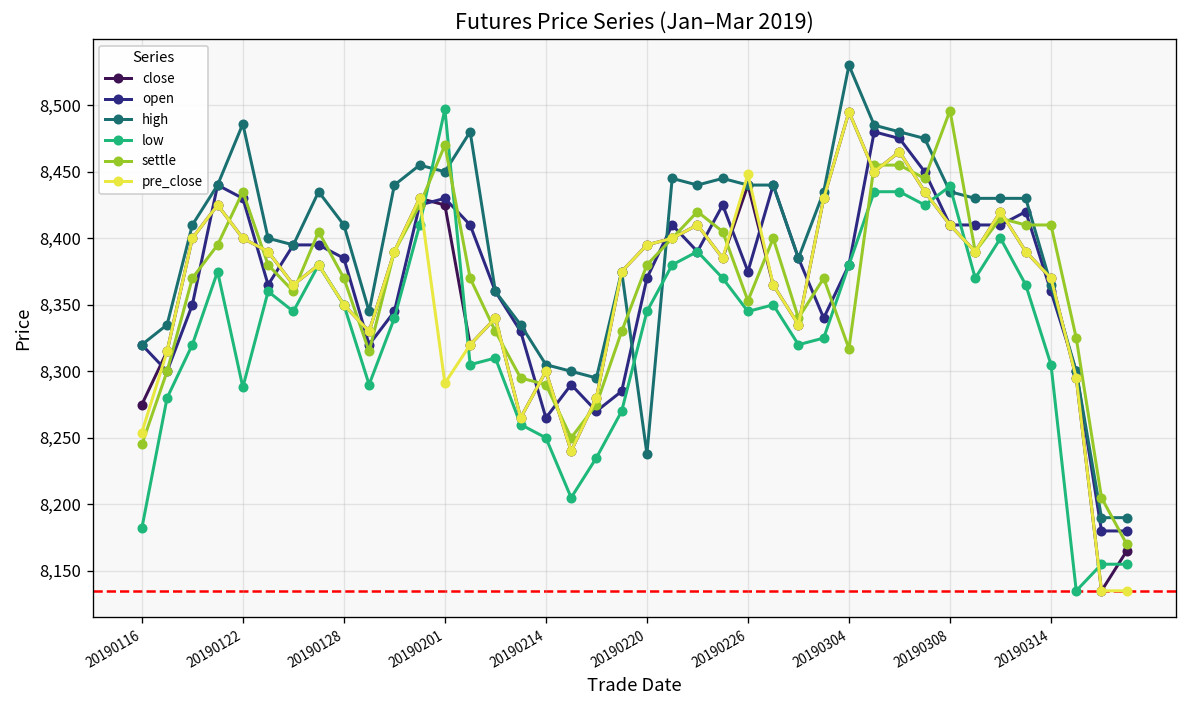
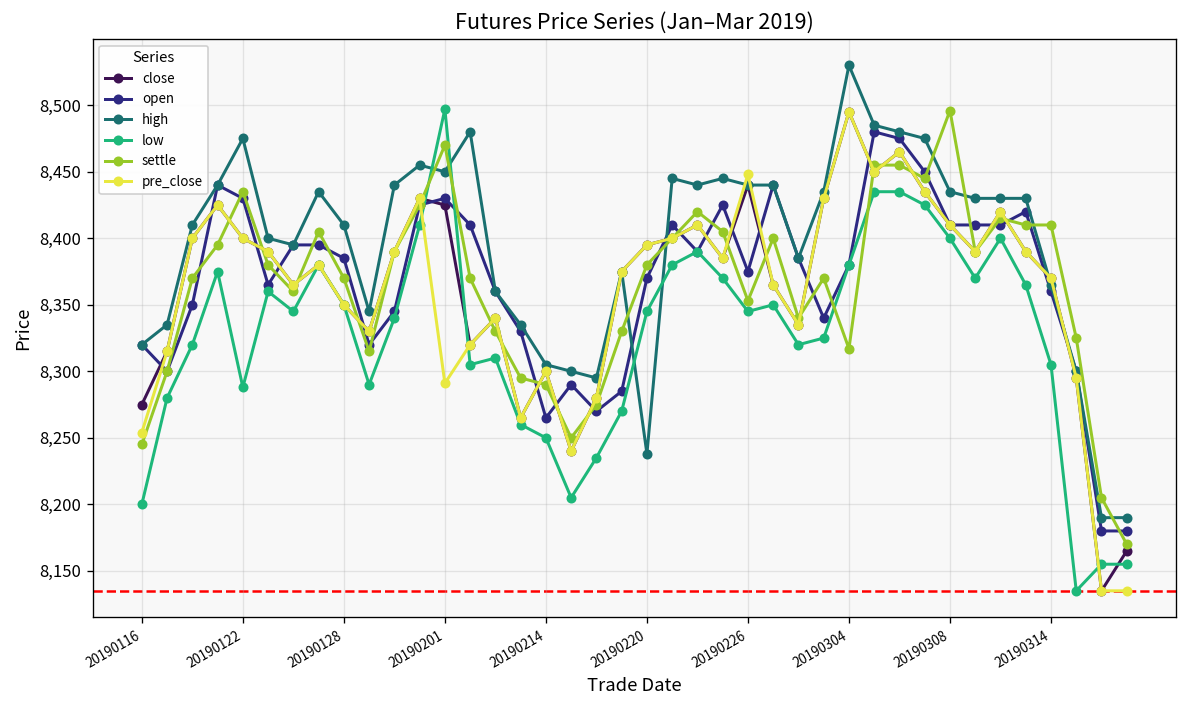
  {
    "high": {
-     "20190122": "8,486",
+     "20190122": "8,475",
      "20190128": "8,410",
      "20190201": "8,450",
      "20190214": "8,305",
      "20190220": "8,238",
      "20190304": "8,530",
      "20190308": "8,435",
      "20190314": "8,365"
    },
    "low": {
-     "20190116": "8,182",
+     "20190116": "8,200",
      "20190122": "8,288",
      "20190201": "8,497",
      "20190214": "8,250",
      "20190220": "8,345",
      "20190226": "8,345",
-     "20190308": "8,439",
+     "20190308": "8,400",
      "20190314": "8,305"
    },
    "settle": {
      "20190116": "8,245",
      "20190122": "8,435",
      "20190128": "8,370",
      "20190201": "8,470",
      "20190214": "8,290",
      "20190220": "8,380",
      "20190226": "8,353",
      "20190304": "8,317",
      "20190308": "8,496",
      "20190314": "8,410"
    },
    "pre_close": {
      "20190116": "8,254",
      "20190201": "8,291",
      "20190226": "8,448"
    }
  }
